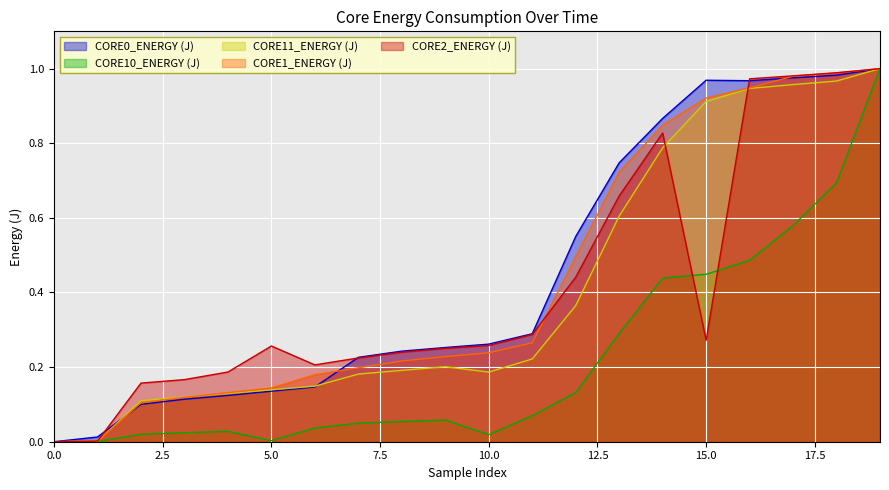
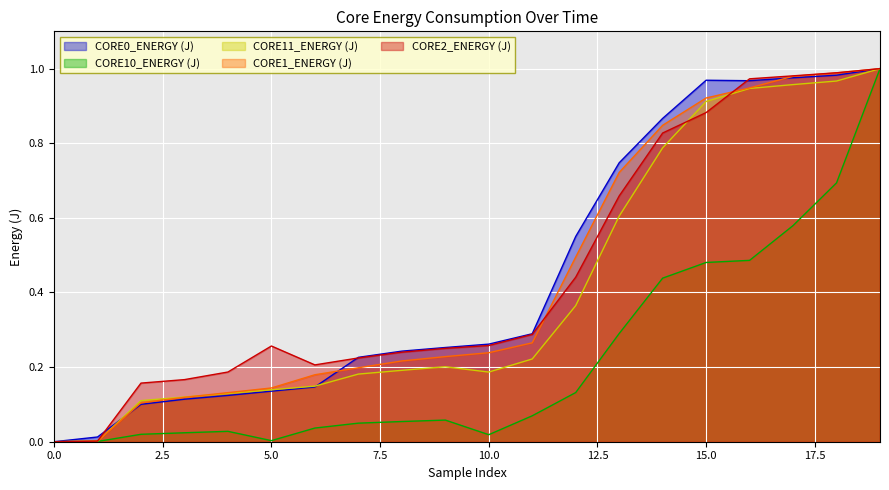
  {
    "CORE0_ENERGY (J)": {
      "15.0": 0.97
    },
    "CORE10_ENERGY (J)": {
      "5.0": 0.00,
      "10.0": 0.02,
-     "15.0": 0.45
+     "15.0": 0.48
    },
    "CORE11_ENERGY (J)": {
      "10.0": 0.19,
      "15.0": 0.91
    },
    "CORE1_ENERGY (J)": {
      "10.0": 0.24,
      "15.0": 0.92
    },
    "CORE2_ENERGY (J)": {
      "5.0": 0.26,
-     "15.0": 0.27
+     "15.0": 0.88
    }
  }
